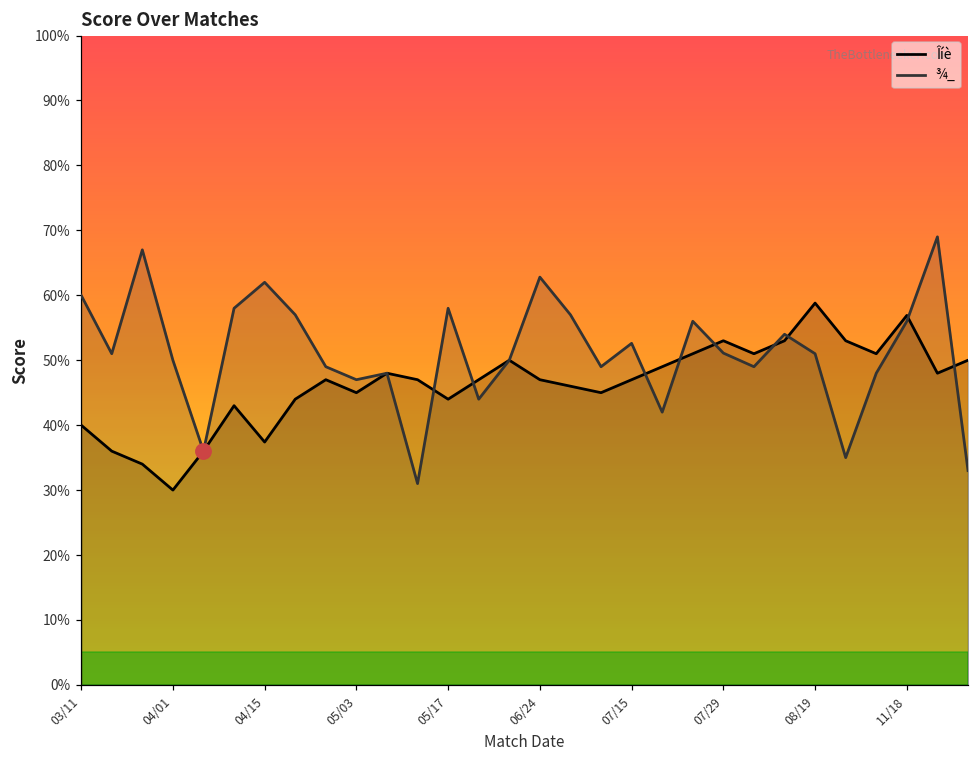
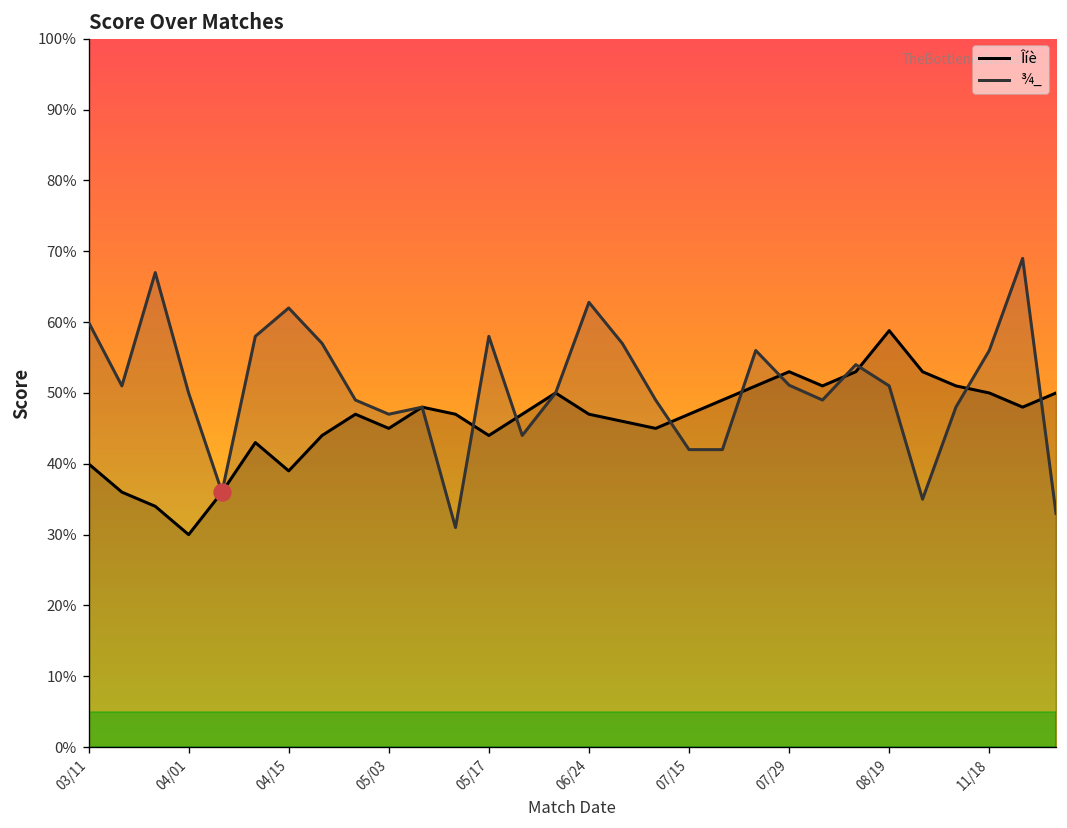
  {
    "Îíè": {
      "03/11": "40%",
      "04/01": "30%",
-     "04/15": "37%",
+     "04/15": "39%",
      "05/03": "45%",
      "05/17": "44%",
      "06/24": "47%",
      "07/15": "47%",
      "07/29": "53%",
      "08/19": "59%",
-     "11/18": "57%"
+     "11/18": "50%"
    },
    "¾_": {
      "03/11": "60%",
      "04/01": "50%",
      "04/15": "62%",
      "05/03": "47%",
      "05/17": "58%",
      "06/24": "63%",
-     "07/15": "53%",
+     "07/15": "42%",
      "07/29": "51%",
      "08/19": "51%",
      "11/18": "56%"
    }
  }
